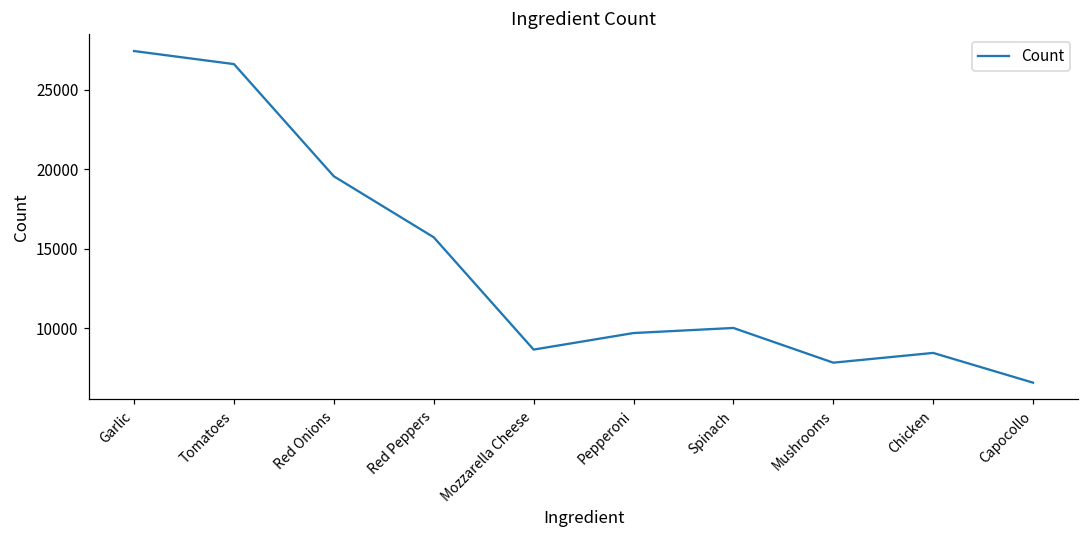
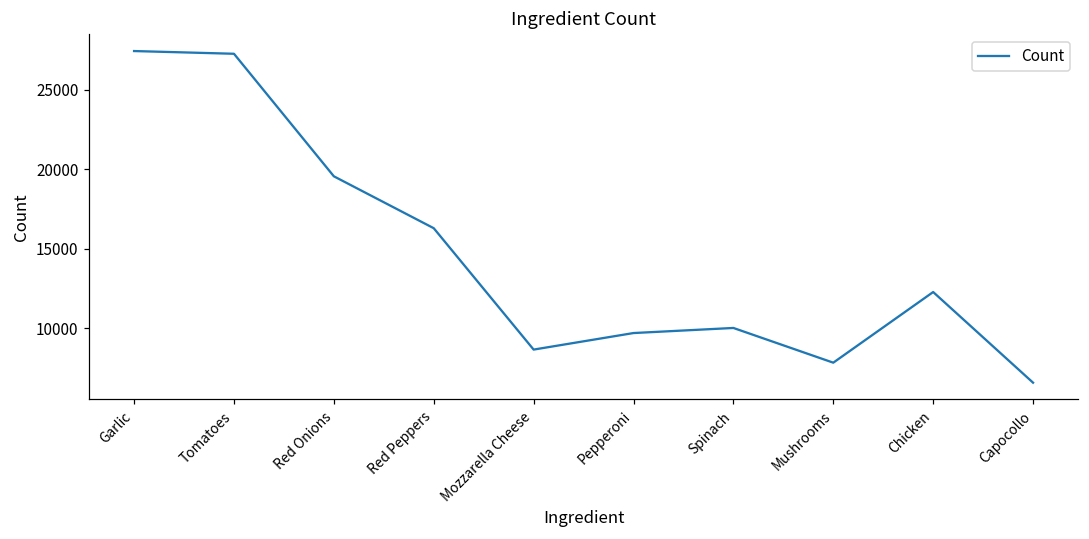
  {
    "Garlic": 27400,
-   "Tomatoes": 26600,
+   "Tomatoes": 27300,
    "Red Onions": 19500,
-   "Red Peppers": 15700,
+   "Red Peppers": 16300,
    "Mozzarella Cheese": 8700,
    "Pepperoni": 9700,
    "Spinach": 10000,
    "Mushrooms": 7800,
-   "Chicken": 8400,
+   "Chicken": 12300,
    "Capocollo": 6600
  }
